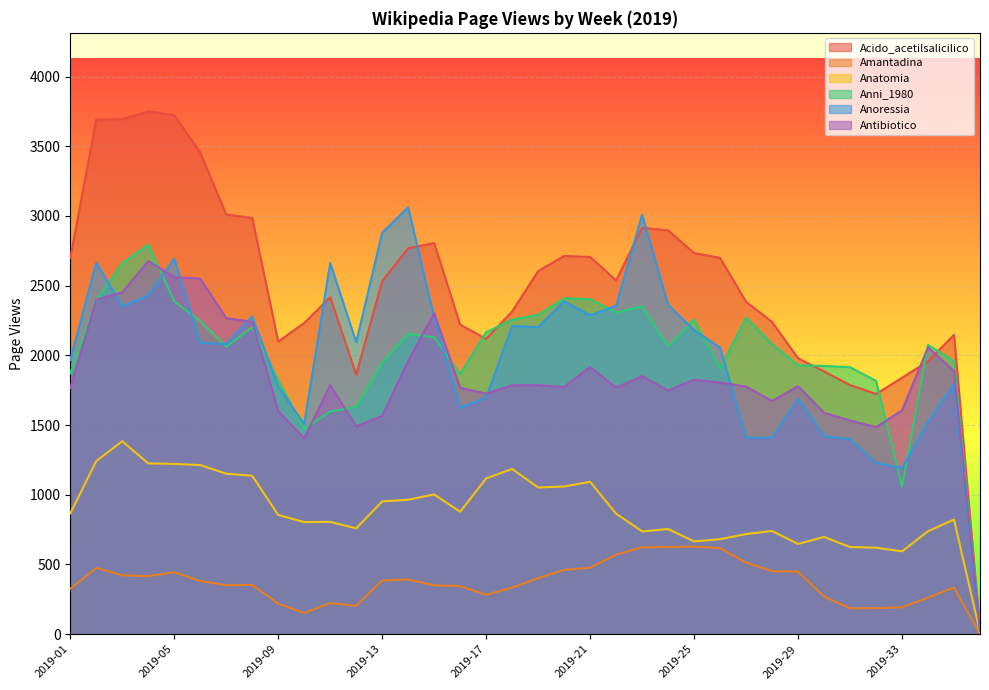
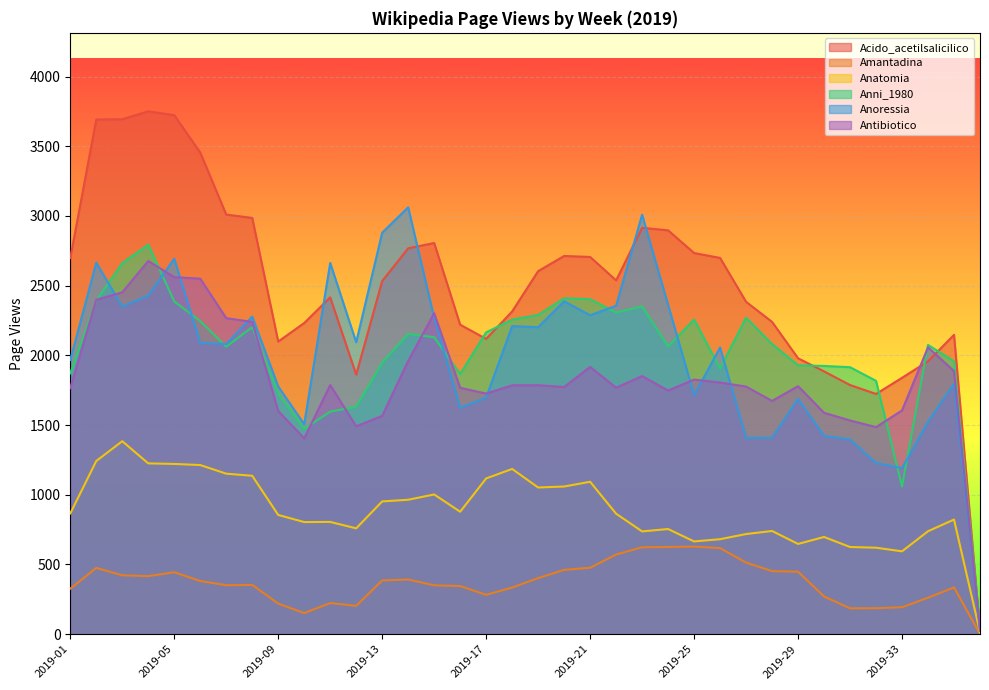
  {
    "Anatomia": {
      "2019-01": 870,
      "2019-05": 1220,
      "2019-09": 860,
      "2019-13": 950,
      "2019-17": 1120,
      "2019-21": 1090,
      "2019-25": 670,
      "2019-29": 650,
      "2019-33": 590
    },
    "Anni_1980": {
      "2019-01": 1870,
      "2019-05": 2390,
-     "2019-09": 1820,
+     "2019-09": 1730,
      "2019-13": 1950,
      "2019-17": 2170,
      "2019-21": 2400,
      "2019-25": 2260,
      "2019-29": 1930,
      "2019-33": 1060
    },
    "Anoressia": {
      "2019-01": 1970,
      "2019-05": 2690,
      "2019-09": 1780,
      "2019-13": 2880,
      "2019-17": 1700,
      "2019-21": 2290,
-     "2019-25": 2180,
+     "2019-25": 1720,
      "2019-29": 1690,
      "2019-33": 1190
    },
    "Antibiotico": {
      "2019-01": 1770,
      "2019-05": 2560,
      "2019-09": 1600,
      "2019-13": 1570,
      "2019-17": 1730,
      "2019-21": 1920,
      "2019-25": 1830,
      "2019-29": 1780,
      "2019-33": 1610
    }
  }
